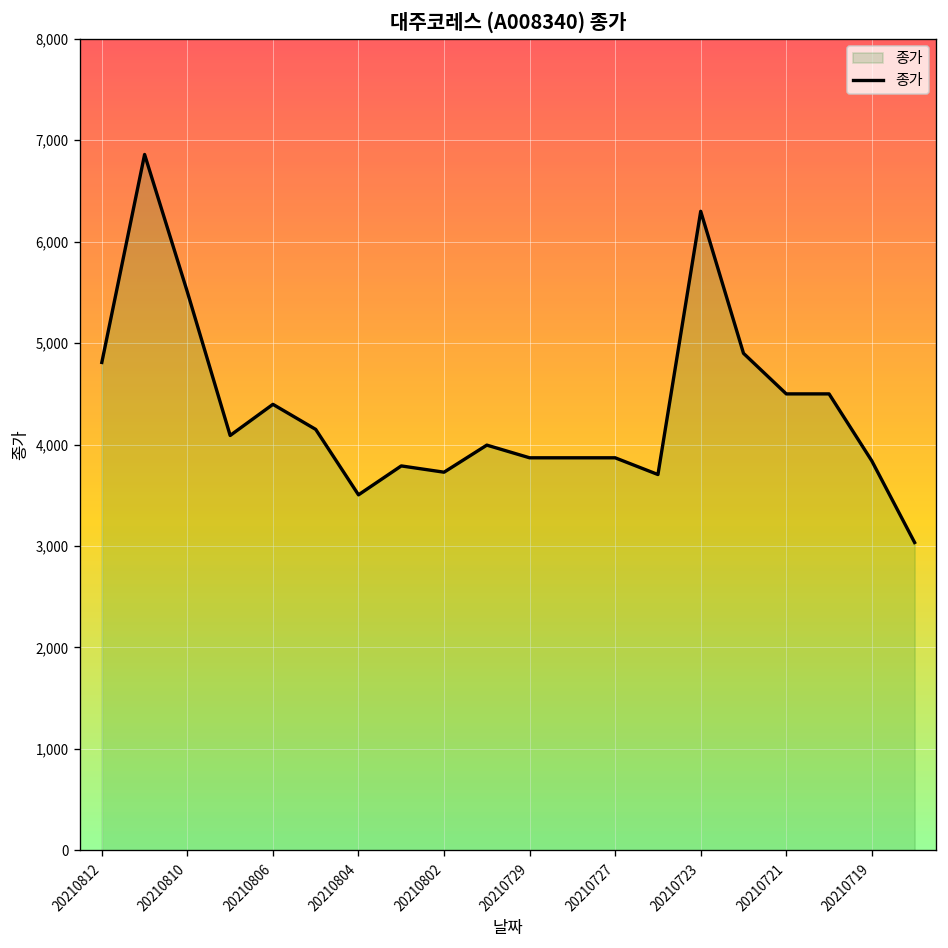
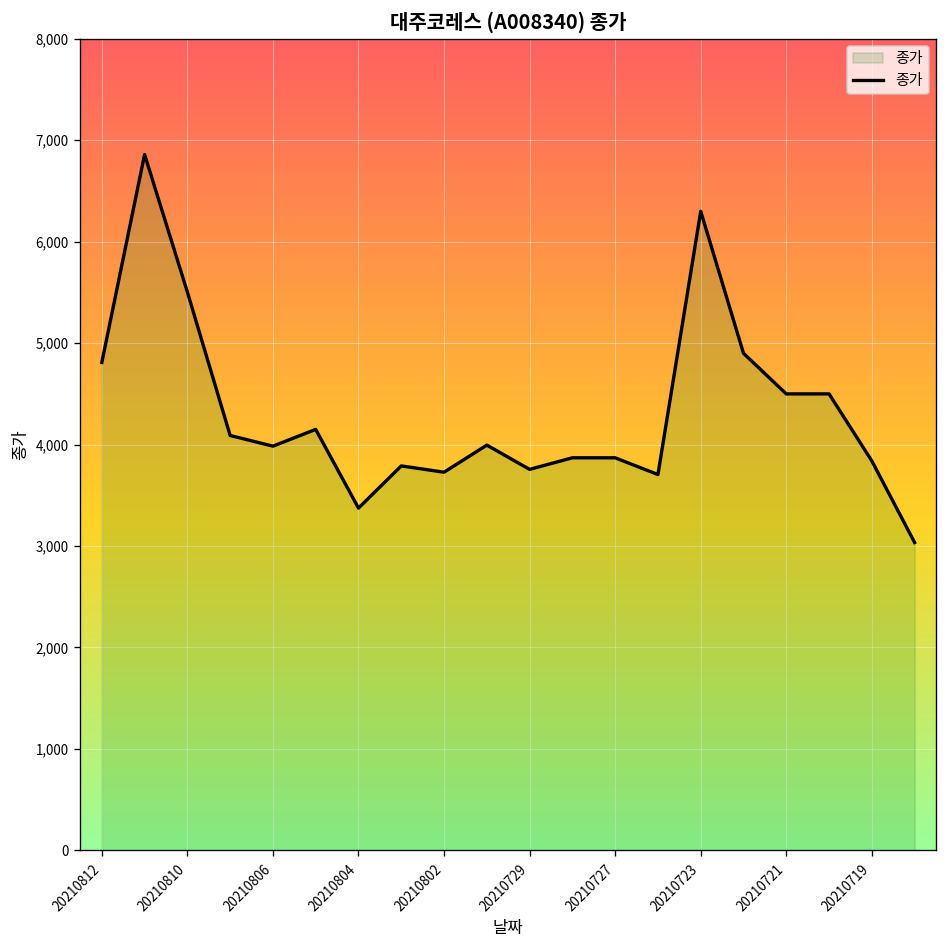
  {
    "20210812": "4,800",
    "20210810": "5,500",
-   "20210806": "4,400",
-   "20210804": "3,500",
+   "20210806": "4,000",
+   "20210804": "3,400",
    "20210802": "3,700",
-   "20210729": "3,900",
+   "20210729": "3,800",
    "20210727": "3,900",
    "20210723": "6,300",
    "20210721": "4,500",
    "20210719": "3,800"
  }
